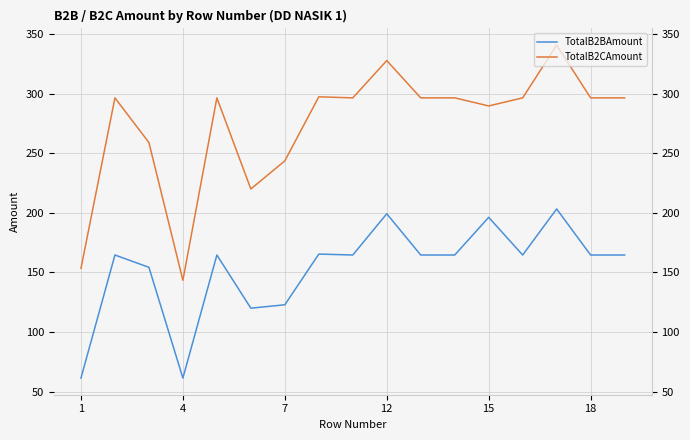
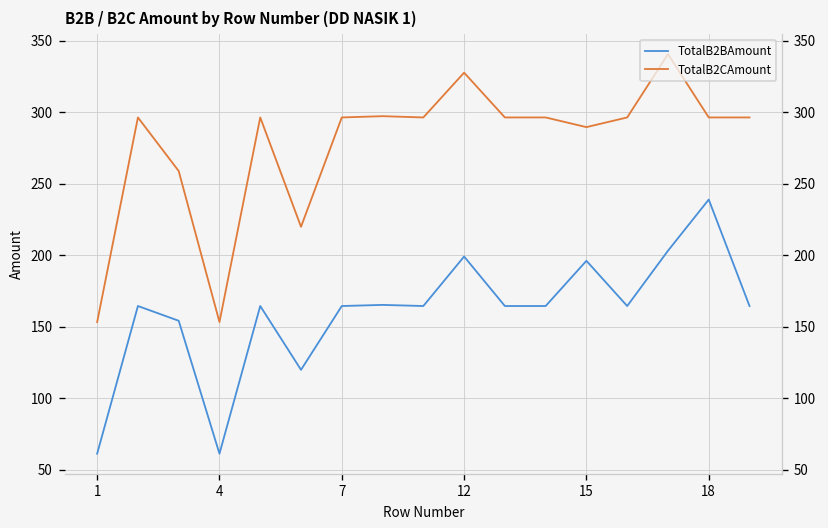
  {
    "TotalB2BAmount": {
      "1": 61,
      "4": 61,
-     "7": 123,
+     "7": 165,
      "12": 199,
      "15": 196,
-     "18": 165
+     "18": 239
    },
    "TotalB2CAmount": {
      "1": 153,
-     "4": 143,
-     "7": 244,
+     "4": 153,
+     "7": 296,
      "12": 328,
      "15": 290,
      "18": 296
    }
  }
